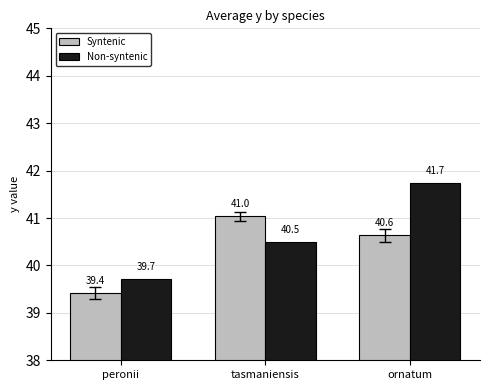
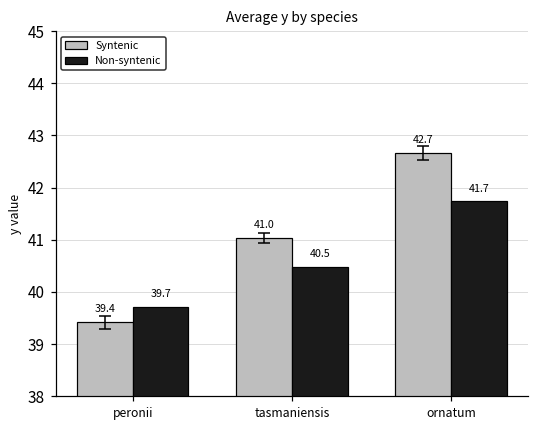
  {
    "Syntenic": {
      "tasmaniensis": 41.0,
-     "ornatum": 40.6
+     "ornatum": 42.7
    },
    "Non-syntenic": {
      "peronii": 39.7,
      "tasmaniensis": 40.5,
      "ornatum": 41.7
    }
  }
